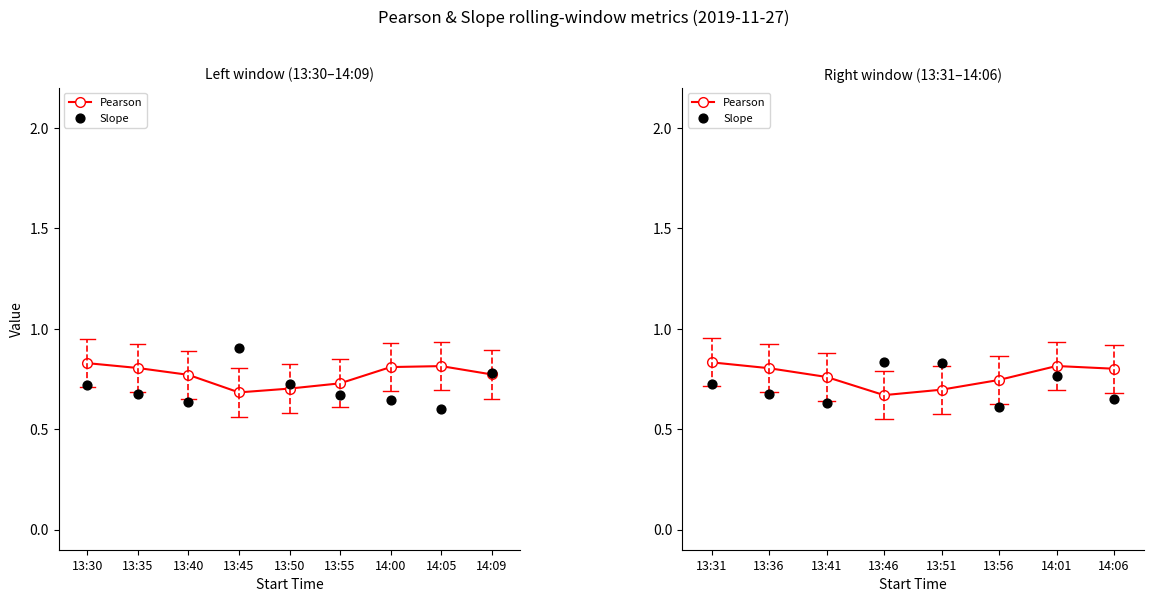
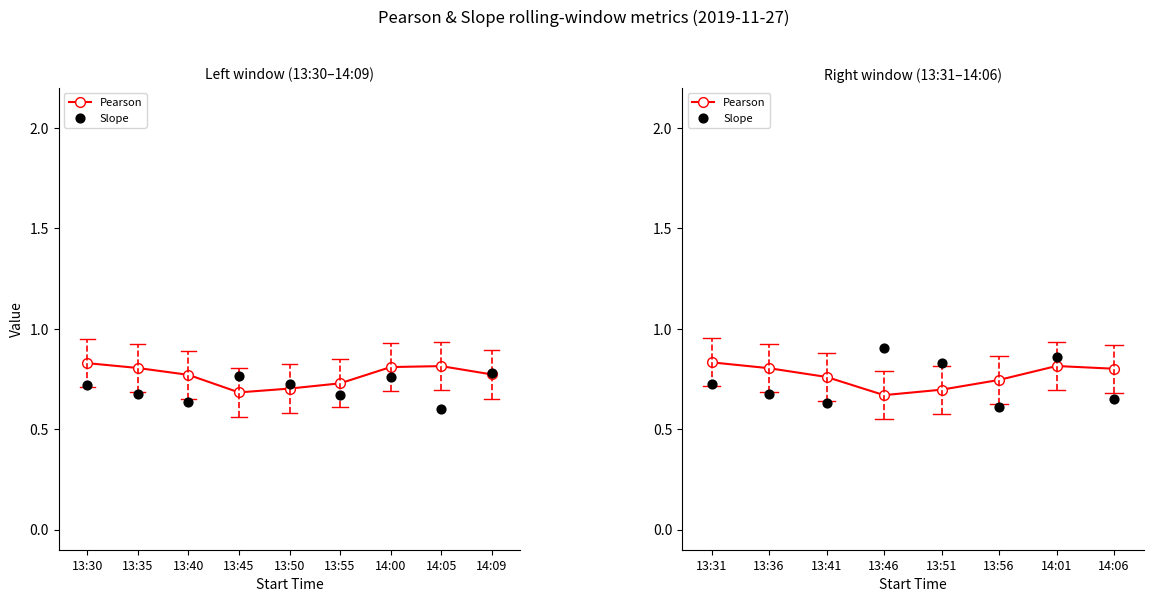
  {
    "Left window (13:30–14:09)": {
      "Slope": {
-       "13:45": 0.90,
-       "14:00": 0.64
+       "13:45": 0.77,
+       "14:00": 0.76
      }
    },
    "Right window (13:31–14:06)": {
      "Slope": {
-       "13:46": 0.83,
-       "14:01": 0.76
+       "13:46": 0.91,
+       "14:01": 0.86
      }
    }
  }
